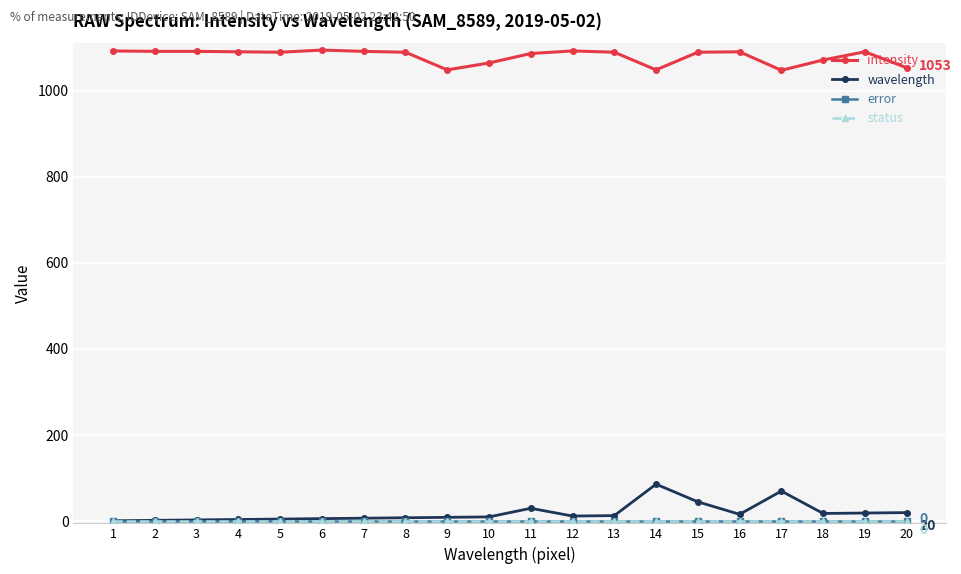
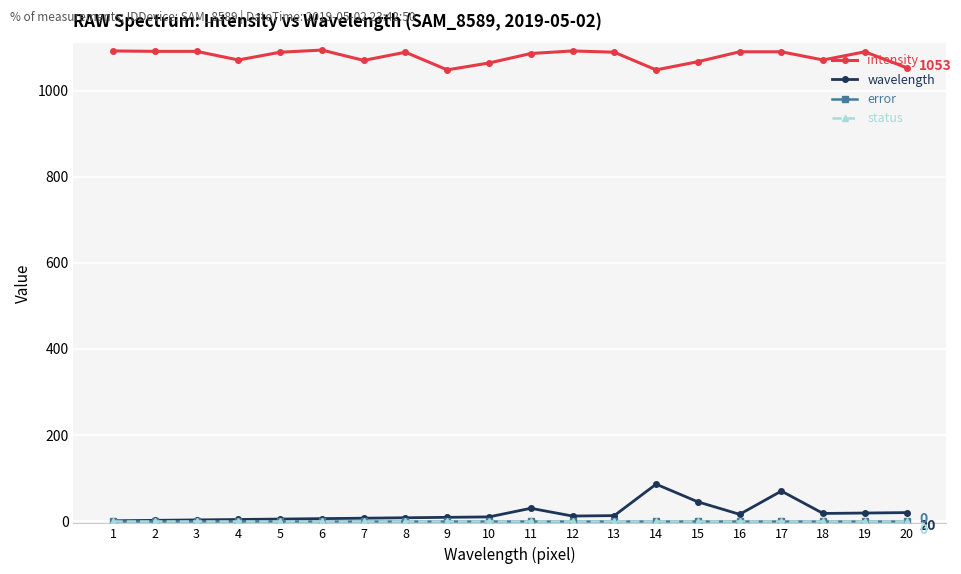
  {
    "intensity": {
      "1": 1090,
      "2": 1090,
      "3": 1090,
-     "4": 1090,
+     "4": 1070,
      "5": 1090,
      "6": 1090,
-     "7": 1090,
+     "7": 1070,
      "8": 1090,
      "9": 1050,
      "10": 1060,
      "11": 1090,
      "12": 1090,
      "13": 1090,
      "14": 1050,
-     "15": 1090,
+     "15": 1070,
      "16": 1090,
-     "17": 1050,
+     "17": 1090,
      "18": 1070,
      "19": 1090
    },
    "wavelength": {
      "6": 10,
      "7": 10,
      "8": 10,
      "9": 10,
      "10": 10,
      "11": 30,
      "12": 10,
      "13": 10,
      "14": 90,
      "15": 50,
      "16": 20,
      "17": 70,
      "18": 20,
      "19": 20
    },
    "status": {
      "6": 0,
      "7": 0,
      "8": 0,
      "9": 0,
      "10": 0,
      "11": 0,
      "12": 0,
      "13": 0,
      "14": 0,
      "15": 0,
      "16": 0,
      "17": 0,
      "18": 0,
      "19": 0
    }
  }
